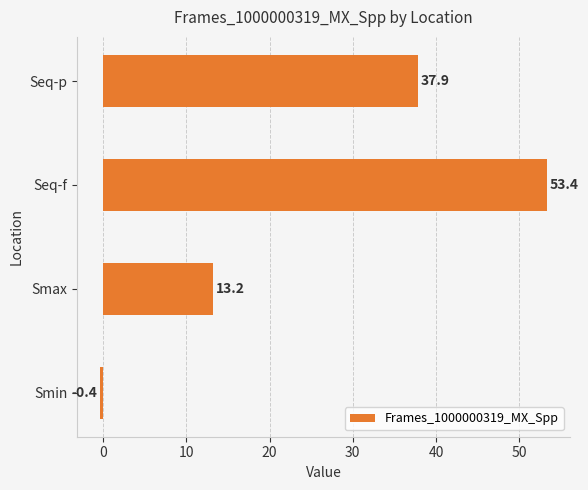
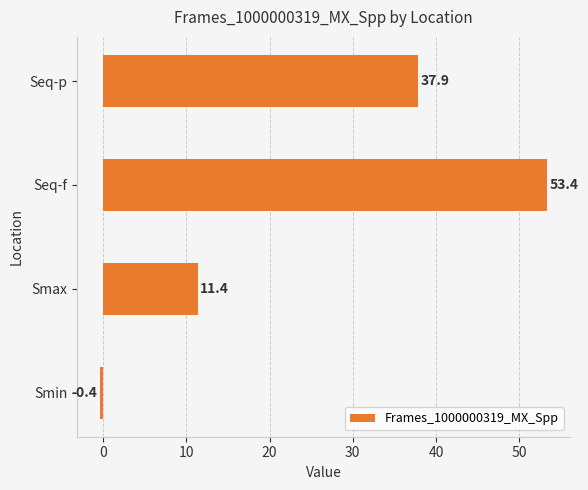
  {
    "Seq-p": 37.9,
    "Seq-f": 53.4,
-   "Smax": 13.2,
+   "Smax": 11.4,
    "Smin": -0.4
  }
